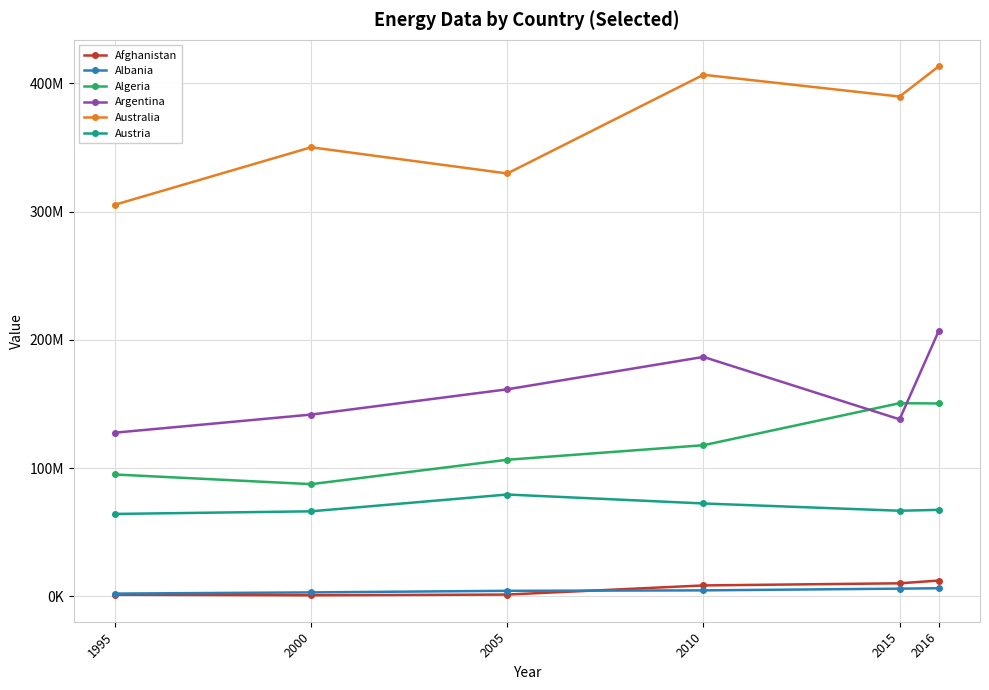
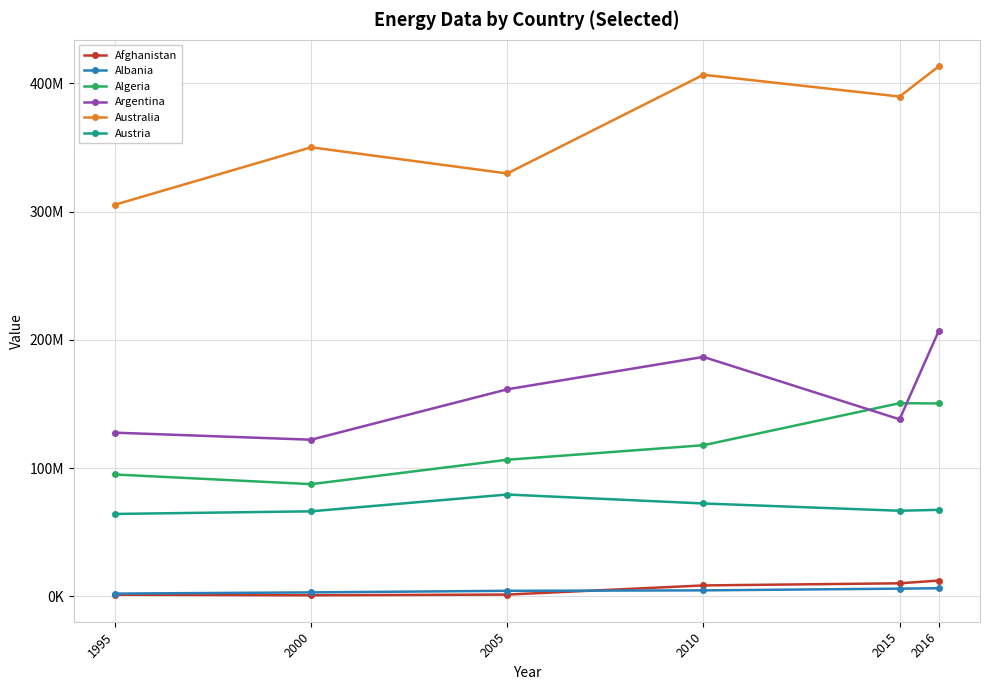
  {
    "Afghanistan": {
      "2000": 1000000,
      "2005": 1000000,
      "2010": 8000000,
      "2015": 10000000,
      "2016": 12000000
    },
    "Albania": {
      "2000": 3000000,
      "2005": 4000000,
      "2010": 5000000,
      "2015": 6000000,
      "2016": 6000000
    },
    "Argentina": {
      "1995": 128000000,
-     "2000": 142000000,
+     "2000": 122000000,
      "2005": 161000000,
      "2010": 187000000,
      "2015": 138000000,
      "2016": 207000000
    },
    "Australia": {
      "1995": 305000000,
      "2000": 350000000,
      "2005": 330000000,
      "2010": 407000000,
      "2015": 390000000,
      "2016": 413000000
    }
  }
